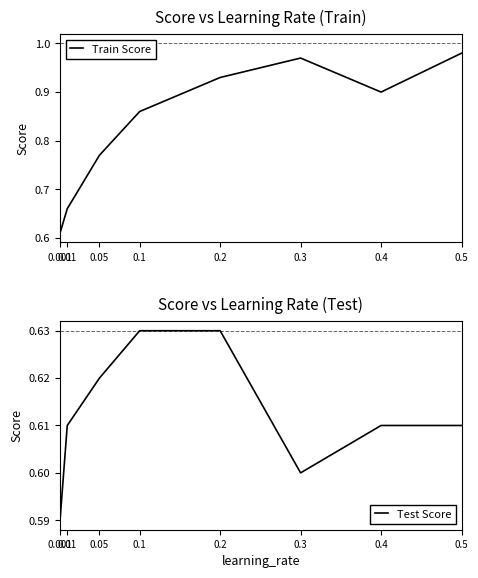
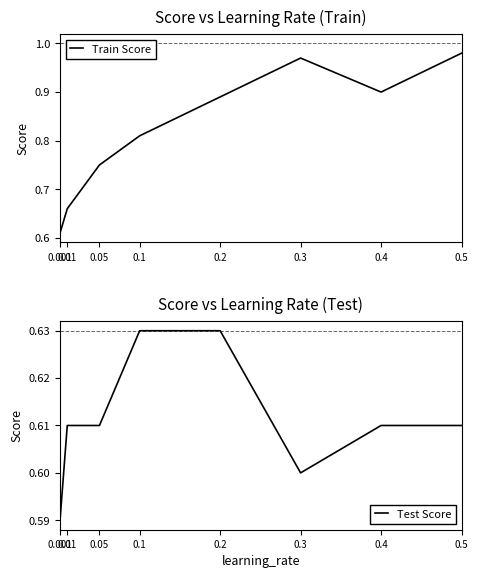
  {
    "Score vs Learning Rate (Train)": {
-     "0.05": 0.77,
-     "0.1": 0.86,
-     "0.2": 0.93,
+     "0.05": 0.75,
+     "0.1": 0.81,
+     "0.2": 0.89,
      "0.3": 0.97,
      "0.4": 0.90,
      "0.5": 0.98
    },
    "Score vs Learning Rate (Test)": {
-     "0.05": 0.62,
+     "0.05": 0.61,
      "0.1": 0.63,
      "0.2": 0.63,
      "0.3": 0.60,
      "0.4": 0.61,
      "0.5": 0.61
    }
  }
